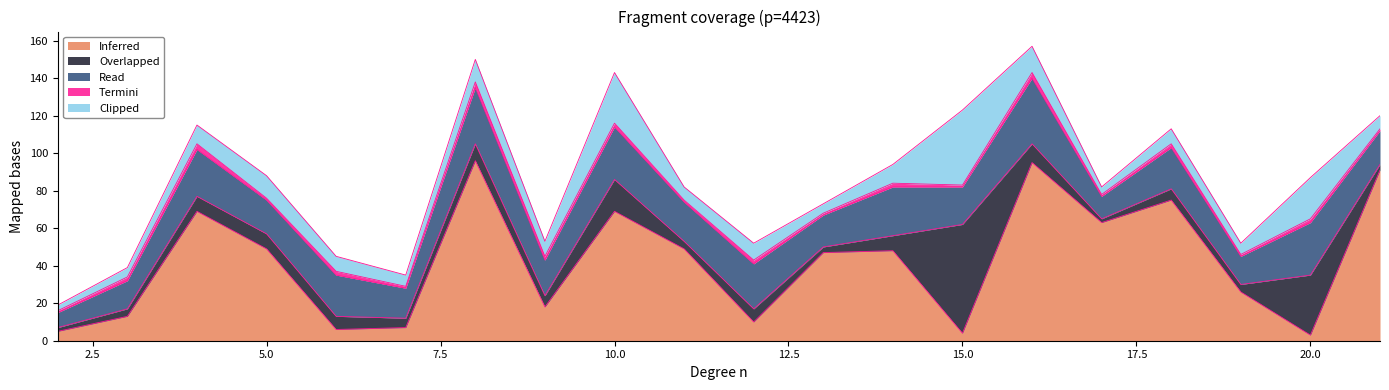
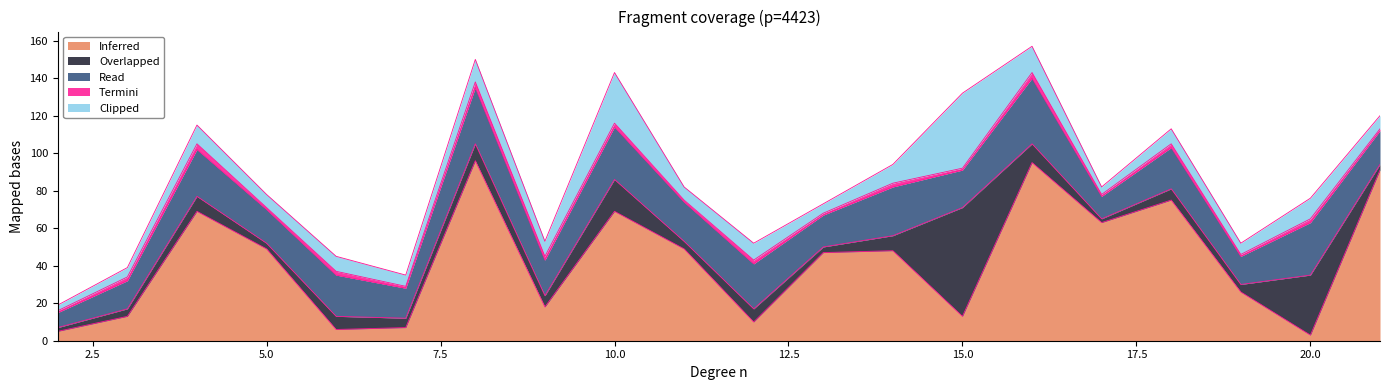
  {
    "Inferred": {
      "5.0": 49,
      "10.0": 69,
-     "15.0": 4,
+     "15.0": 13,
      "20.0": 3
    },
    "Overlapped": {
-     "5.0": 8,
+     "5.0": 3,
      "10.0": 17,
      "15.0": 58,
      "20.0": 32
    },
    "Read": {
      "10.0": 28,
      "20.0": 28
    },
    "Termini": {
      "10.0": 2,
      "20.0": 2
    },
    "Clipped": {
-     "5.0": 12,
+     "5.0": 7,
      "10.0": 27,
      "15.0": 40,
-     "20.0": 22
+     "20.0": 11
    }
  }
